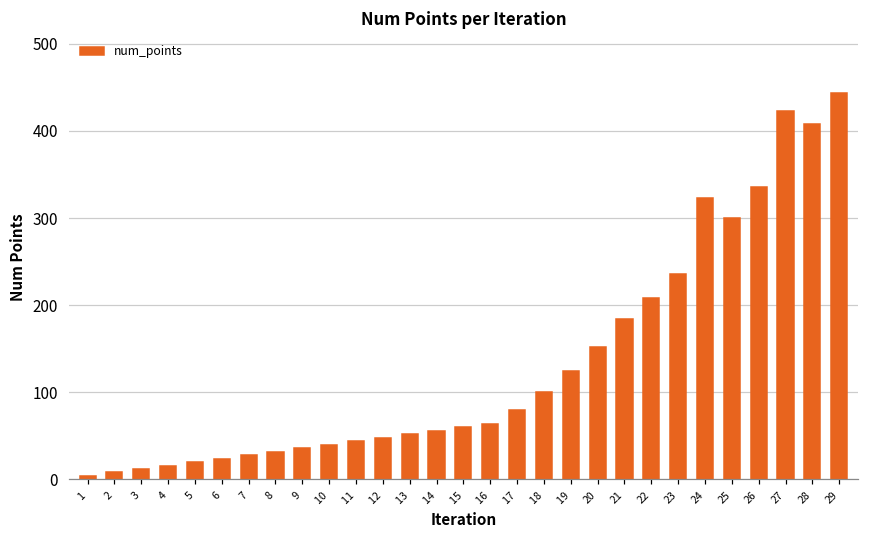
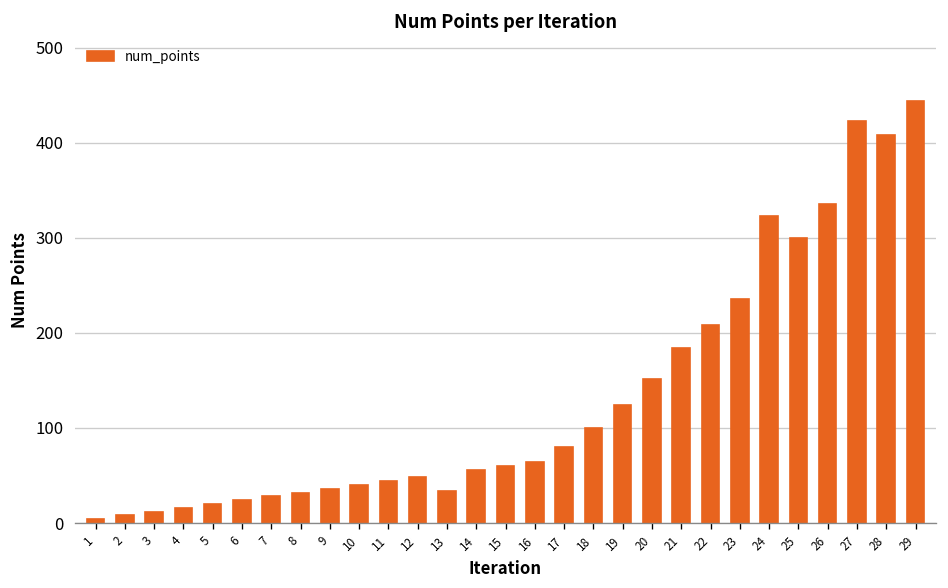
  {
    "1": 0,
    "2": 10,
    "3": 10,
    "4": 20,
    "5": 20,
    "6": 20,
    "7": 30,
    "8": 30,
    "9": 40,
    "10": 40,
    "11": 40,
    "12": 50,
-   "13": 50,
+   "13": 30,
    "14": 60,
    "15": 60,
    "16": 60,
    "17": 80,
    "18": 100,
    "19": 120,
    "20": 150,
    "21": 180,
    "22": 210,
    "23": 240,
    "24": 320,
    "25": 300,
    "26": 340,
    "27": 420,
    "28": 410,
    "29": 440
  }
